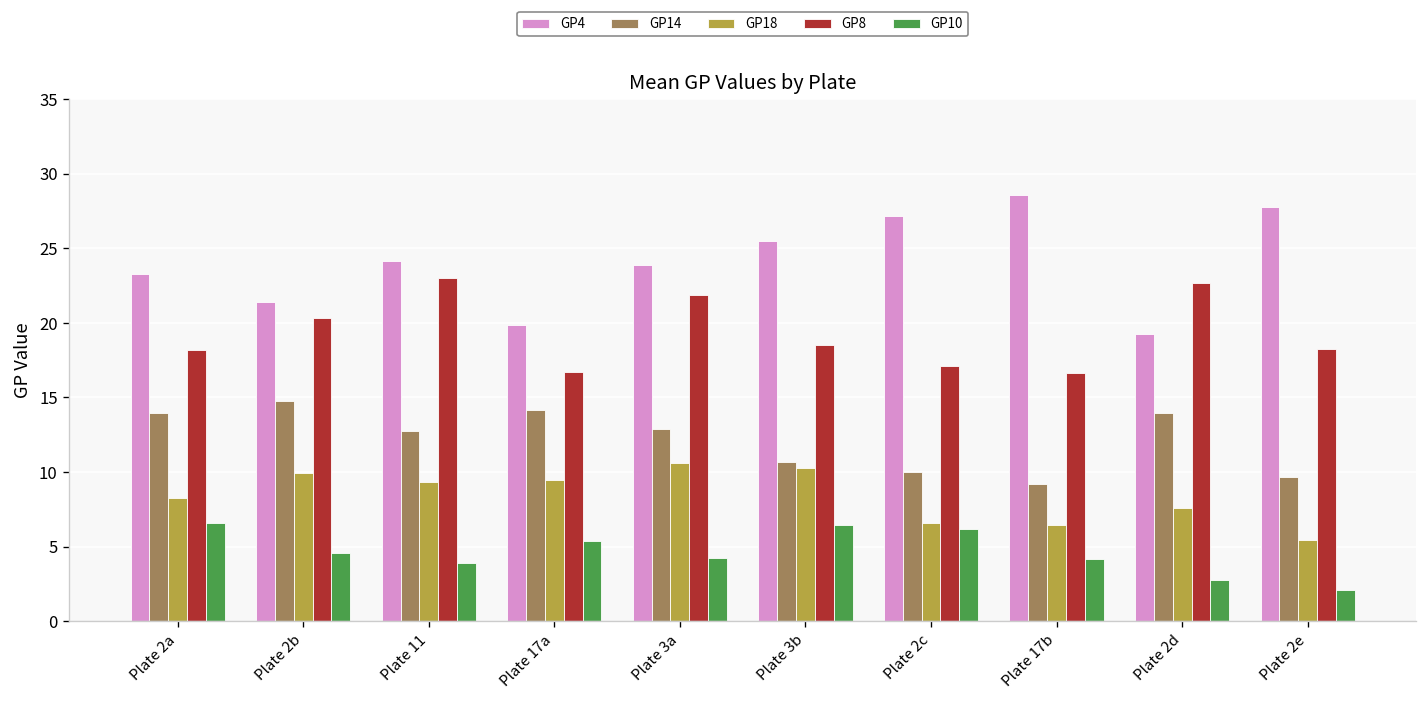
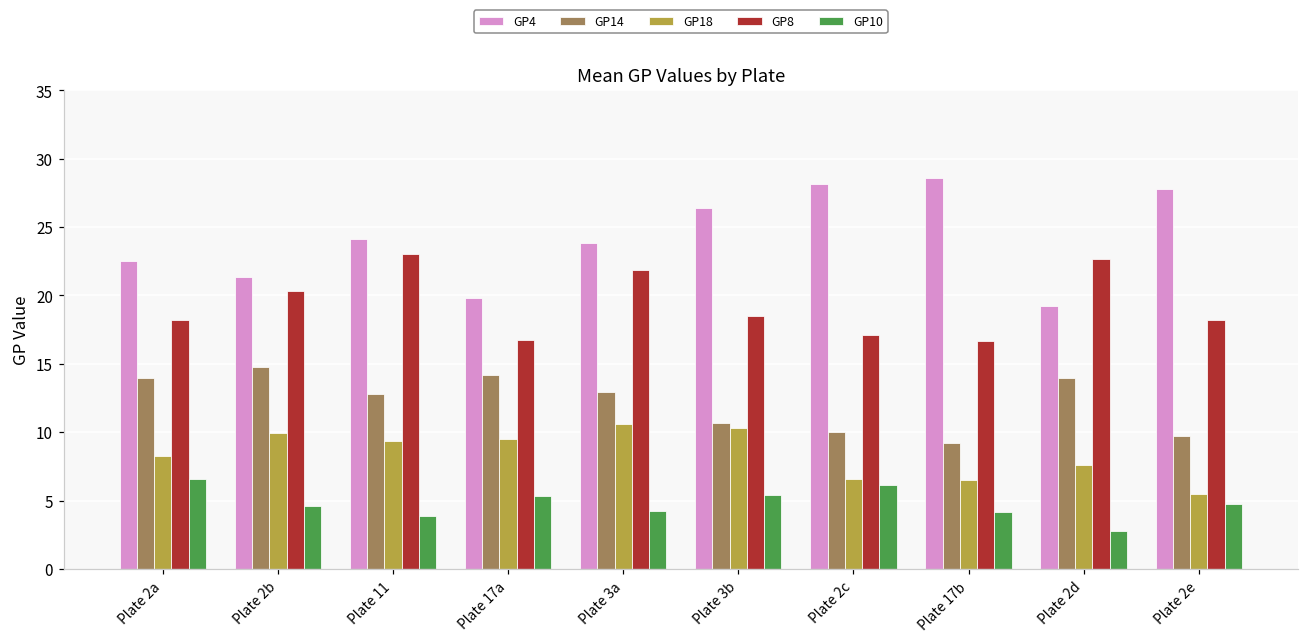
  {
    "GP4": {
-     "Plate 2a": 23.3,
+     "Plate 2a": 22.5,
      "Plate 2b": 21.4,
      "Plate 11": 24.1,
      "Plate 17a": 19.8,
      "Plate 3a": 23.9,
-     "Plate 3b": 25.5,
-     "Plate 2c": 27.2,
+     "Plate 3b": 26.4,
+     "Plate 2c": 28.2,
      "Plate 17b": 28.6,
      "Plate 2d": 19.2,
      "Plate 2e": 27.8
    },
    "GP8": {
      "Plate 2a": 18.2,
      "Plate 2b": 20.4,
      "Plate 11": 23.0,
      "Plate 17a": 16.7,
      "Plate 3a": 21.9,
      "Plate 3b": 18.5,
      "Plate 2c": 17.1,
      "Plate 17b": 16.7,
      "Plate 2d": 22.7,
      "Plate 2e": 18.2
    },
    "GP10": {
      "Plate 2a": 6.6,
      "Plate 2b": 4.6,
      "Plate 11": 3.9,
      "Plate 17a": 5.4,
      "Plate 3a": 4.3,
-     "Plate 3b": 6.4,
+     "Plate 3b": 5.4,
      "Plate 2c": 6.2,
      "Plate 17b": 4.2,
      "Plate 2d": 2.8,
-     "Plate 2e": 2.1
+     "Plate 2e": 4.7
    }
  }
